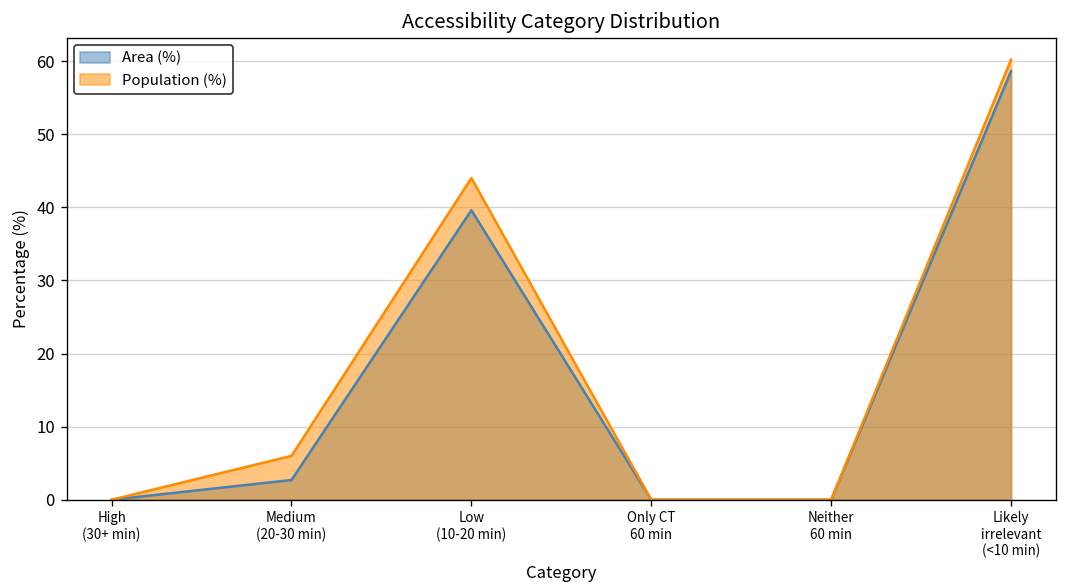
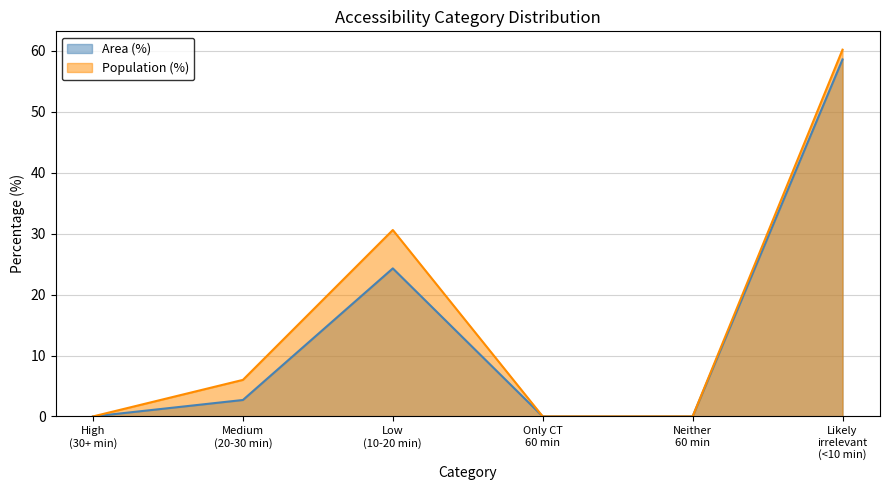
  {
    "Area (%)": {
      "Medium (20-30 min)": 3,
-     "Low (10-20 min)": 40,
+     "Low (10-20 min)": 24,
      "Likely irrelevant (<10 min)": 59
    },
    "Population (%)": {
      "Medium (20-30 min)": 6,
-     "Low (10-20 min)": 44,
+     "Low (10-20 min)": 31,
      "Likely irrelevant (<10 min)": 60
    }
  }
